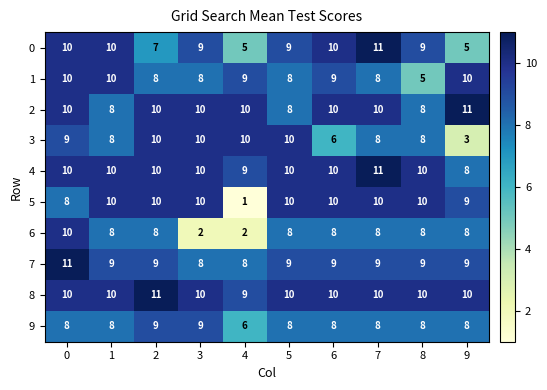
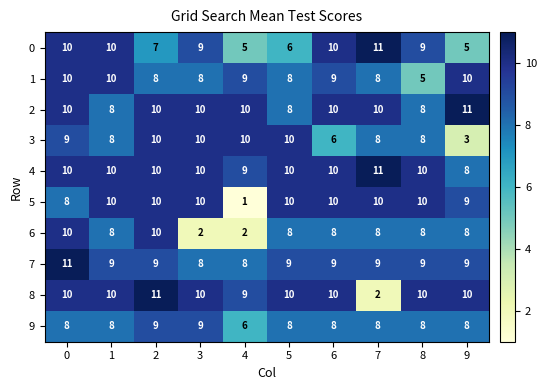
  {
    "0": {
      "0": 10,
      "1": 10,
      "2": 7,
      "3": 9,
      "4": 5,
-     "5": 9,
+     "5": 6,
      "6": 10,
      "7": 11,
      "8": 9,
      "9": 5
    },
    "1": {
      "0": 10,
      "1": 10,
      "2": 8,
      "3": 8,
      "4": 9,
      "5": 8,
      "6": 9,
      "7": 8,
      "8": 5,
      "9": 10
    },
    "2": {
      "0": 10,
      "1": 8,
      "2": 10,
      "3": 10,
      "4": 10,
      "5": 8,
      "6": 10,
      "7": 10,
      "8": 8,
      "9": 11
    },
    "3": {
      "0": 9,
      "1": 8,
      "2": 10,
      "3": 10,
      "4": 10,
      "5": 10,
      "6": 6,
      "7": 8,
      "8": 8,
      "9": 3
    },
    "4": {
      "0": 10,
      "1": 10,
      "2": 10,
      "3": 10,
      "4": 9,
      "5": 10,
      "6": 10,
      "7": 11,
      "8": 10,
      "9": 8
    },
    "5": {
      "0": 8,
      "1": 10,
      "2": 10,
      "3": 10,
      "4": 1,
      "5": 10,
      "6": 10,
      "7": 10,
      "8": 10,
      "9": 9
    },
    "6": {
      "0": 10,
      "1": 8,
-     "2": 8,
+     "2": 10,
      "3": 2,
      "4": 2,
      "5": 8,
      "6": 8,
      "7": 8,
      "8": 8,
      "9": 8
    },
    "7": {
      "0": 11,
      "1": 9,
      "2": 9,
      "3": 8,
      "4": 8,
      "5": 9,
      "6": 9,
      "7": 9,
      "8": 9,
      "9": 9
    },
    "8": {
      "0": 10,
      "1": 10,
      "2": 11,
      "3": 10,
      "4": 9,
      "5": 10,
      "6": 10,
-     "7": 10,
+     "7": 2,
      "8": 10,
      "9": 10
    },
    "9": {
      "0": 8,
      "1": 8,
      "2": 9,
      "3": 9,
      "4": 6,
      "5": 8,
      "6": 8,
      "7": 8,
      "8": 8,
      "9": 8
    }
  }
